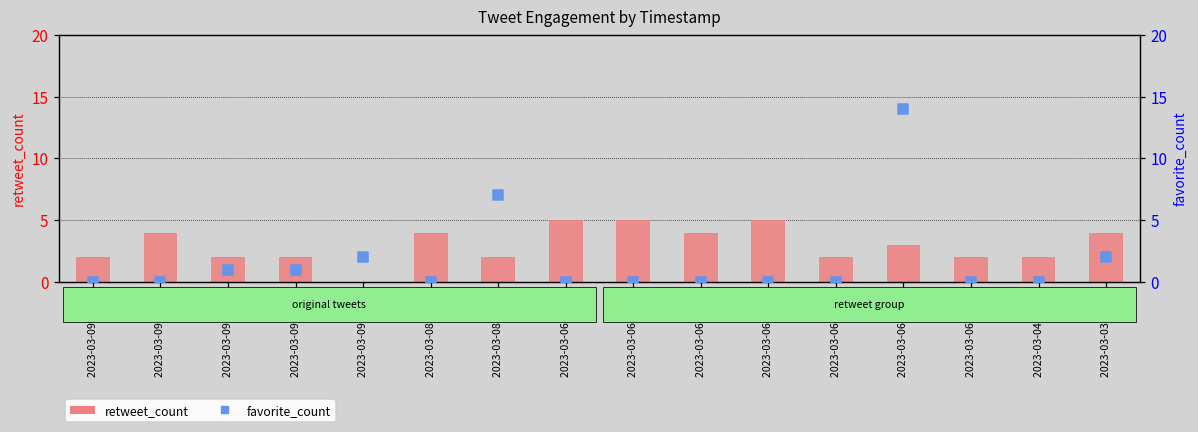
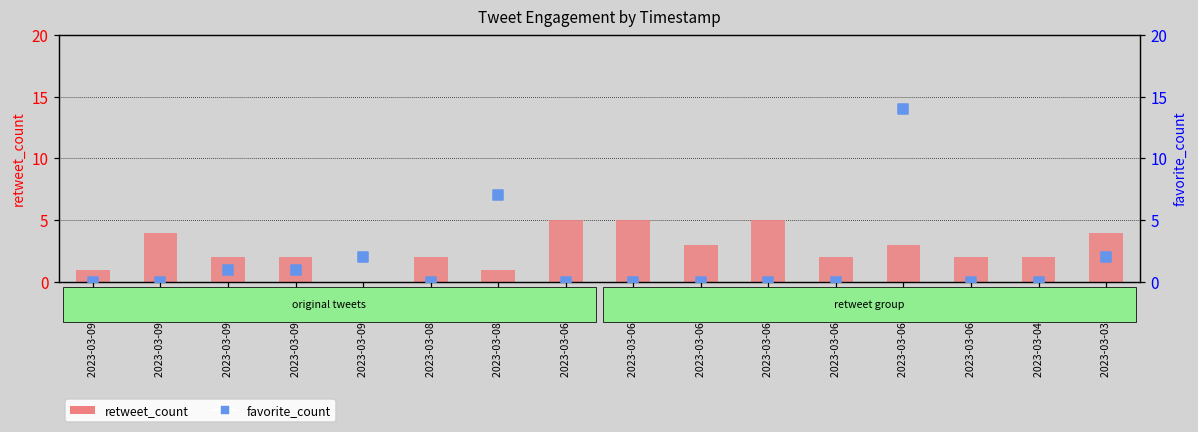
  {
    "retweet_count": {
-     "2023-03-09 18:17": 2,
+     "2023-03-09 18:17": 1,
      "2023-03-09 12:56": 4,
      "2023-03-09 12:06": 2,
      "2023-03-09 11:36": 2,
      "2023-03-09 09:31": 0,
-     "2023-03-08 22:03": 4,
-     "2023-03-08 22:00": 2,
+     "2023-03-08 22:03": 2,
+     "2023-03-08 22:00": 1,
      "2023-03-06 23:22": 5,
      "2023-03-06 23:17": 5,
-     "2023-03-06 19:57": 4,
+     "2023-03-06 19:57": 3,
      "2023-03-06 13:16": 5,
      "2023-03-06 11:34": 2,
      "2023-03-06 11:33": 3,
      "2023-03-06 09:00": 2,
      "2023-03-04 03:39": 2,
      "2023-03-03 02:06": 4
    }
  }
